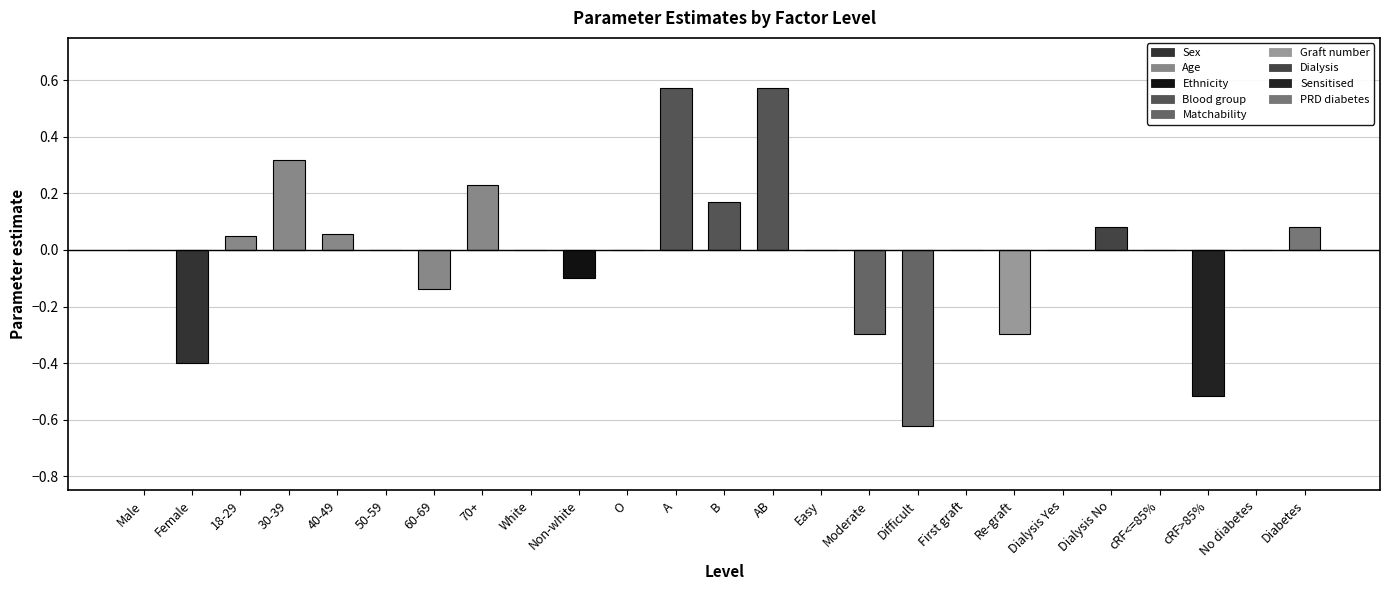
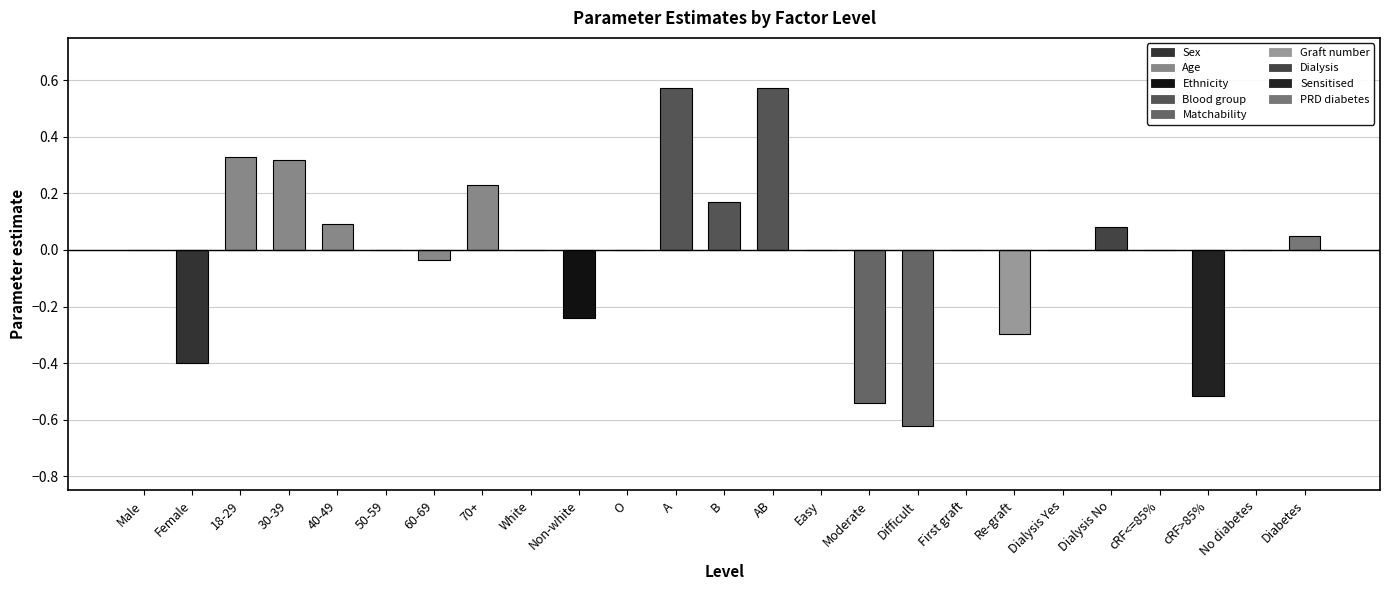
  {
    "Male": 0.00,
    "Female": -0.40,
-   "18-29": 0.05,
+   "18-29": 0.33,
    "30-39": 0.32,
-   "40-49": 0.06,
+   "40-49": 0.09,
    "50-59": 0.00,
-   "60-69": -0.14,
+   "60-69": -0.03,
    "70+": 0.23,
    "White": 0.00,
-   "Non-white": -0.10,
+   "Non-white": -0.24,
    "O": 0.00,
    "A": 0.57,
    "B": 0.17,
    "AB": 0.57,
    "Easy": 0.00,
-   "Moderate": -0.30,
+   "Moderate": -0.54,
    "Difficult": -0.62,
    "First graft": 0.00,
    "Re-graft": -0.30,
    "Dialysis Yes": 0.00,
    "Dialysis No": 0.08,
    "cRF<=85%": 0.00,
    "cRF>85%": -0.52,
    "No diabetes": 0.00,
-   "Diabetes": 0.08
+   "Diabetes": 0.05
  }
